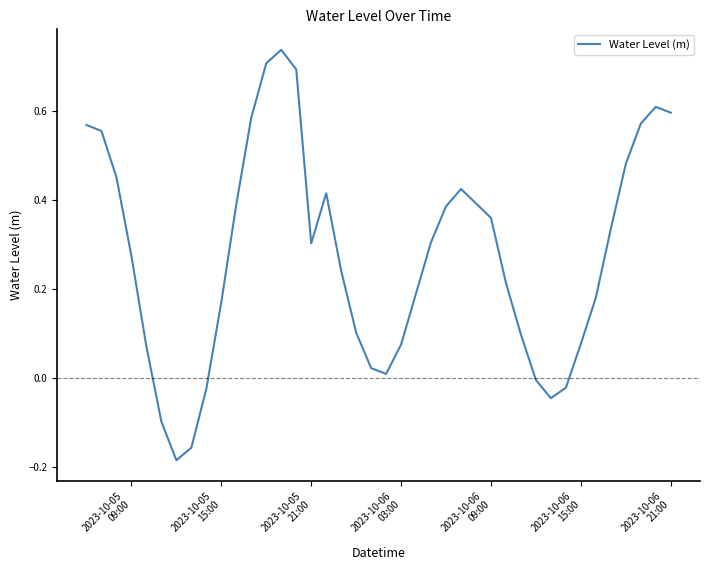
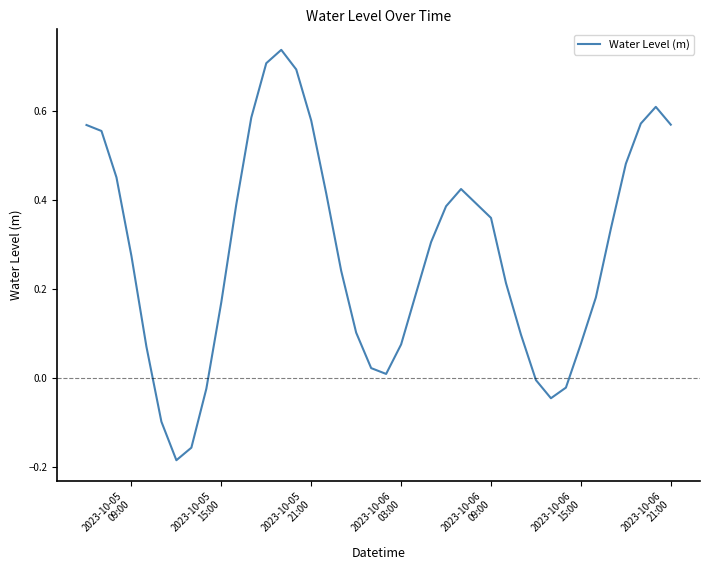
  {
    "2023-10-05 09:00": 0.27,
    "2023-10-05 15:00": 0.17,
-   "2023-10-05 21:00": 0.30,
+   "2023-10-05 21:00": 0.58,
    "2023-10-06 03:00": 0.07,
    "2023-10-06 09:00": 0.36,
    "2023-10-06 15:00": 0.08,
-   "2023-10-06 21:00": 0.60
+   "2023-10-06 21:00": 0.57
  }
